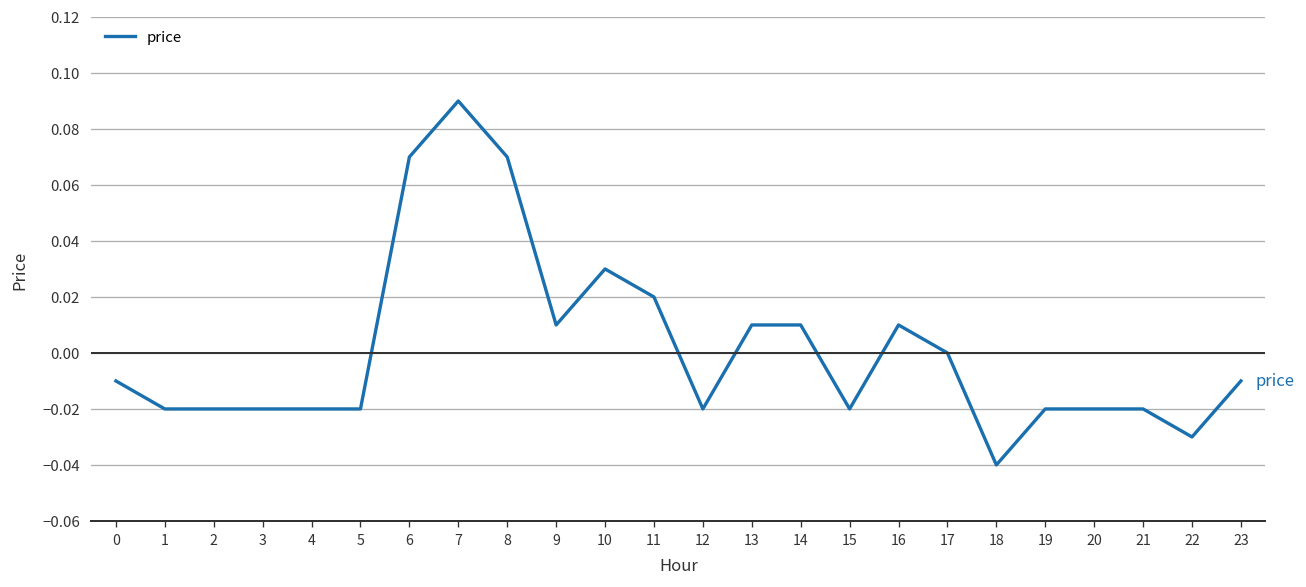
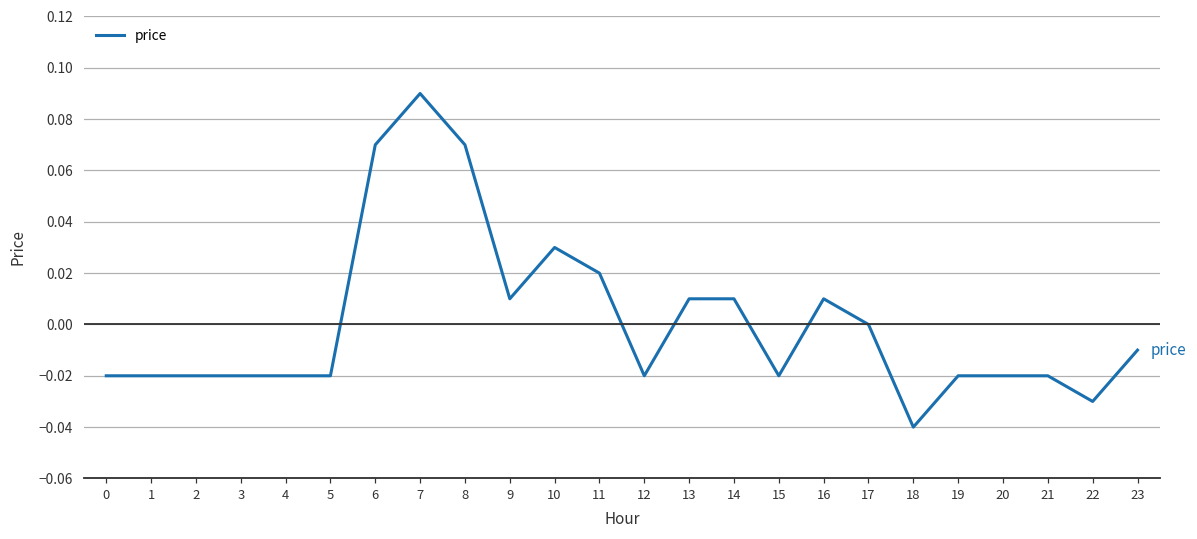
  {
-   "0": -0.01,
+   "0": -0.02,
    "1": -0.02,
    "2": -0.02,
    "3": -0.02,
    "4": -0.02,
    "5": -0.02,
    "6": 0.07,
    "7": 0.09,
    "8": 0.07,
    "9": 0.01,
    "10": 0.03,
    "11": 0.02,
    "12": -0.02,
    "13": 0.01,
    "14": 0.01,
    "15": -0.02,
    "16": 0.01,
    "17": 0.00,
    "18": -0.04,
    "19": -0.02,
    "20": -0.02,
    "21": -0.02,
    "22": -0.03,
    "23": -0.01
  }
